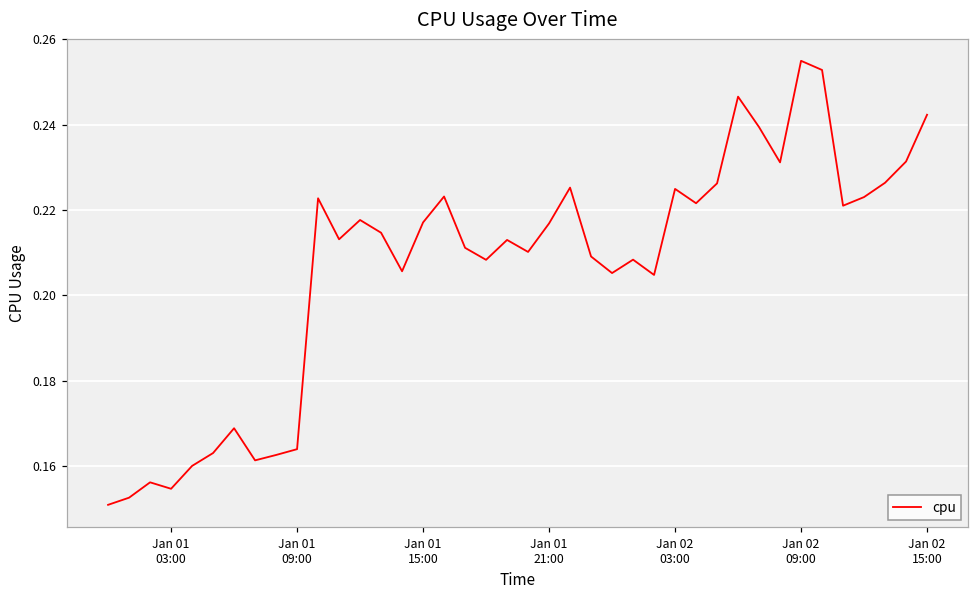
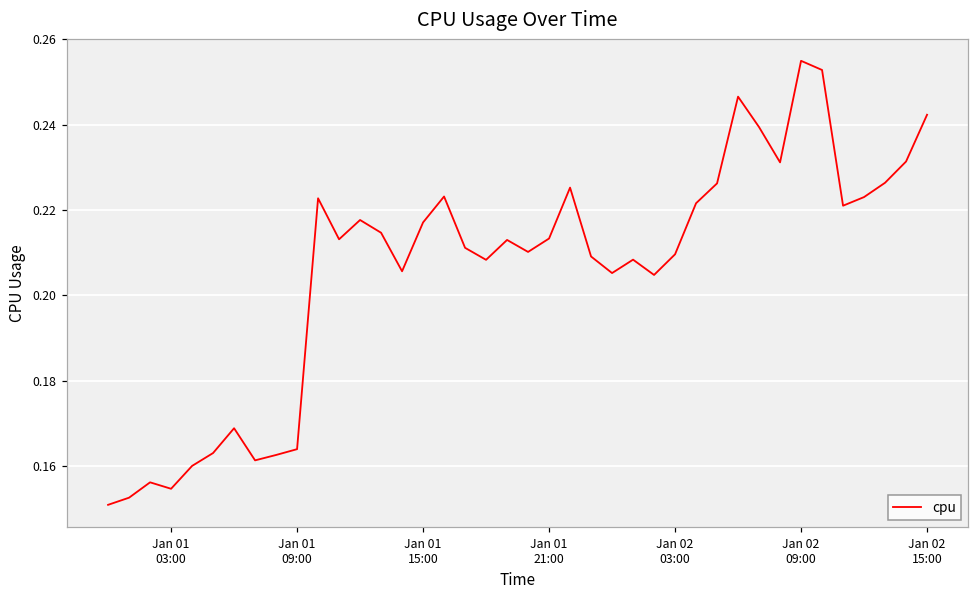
  {
    "Jan 01 03:00": 0.155,
    "Jan 01 09:00": 0.164,
    "Jan 01 15:00": 0.217,
-   "Jan 01 21:00": 0.217,
-   "Jan 02 03:00": 0.225,
+   "Jan 01 21:00": 0.213,
+   "Jan 02 03:00": 0.210,
    "Jan 02 09:00": 0.255,
    "Jan 02 15:00": 0.242
  }
